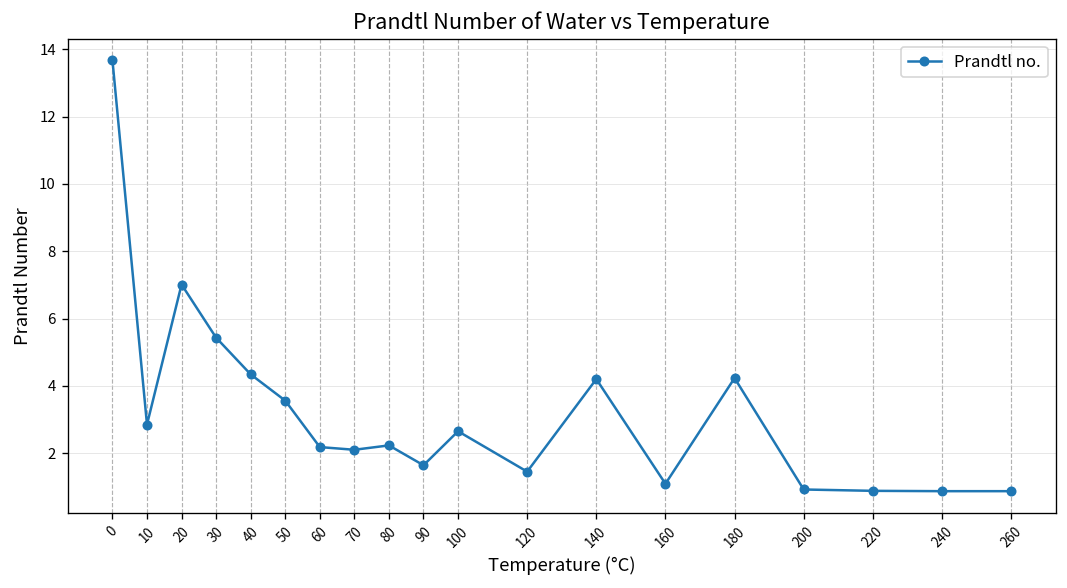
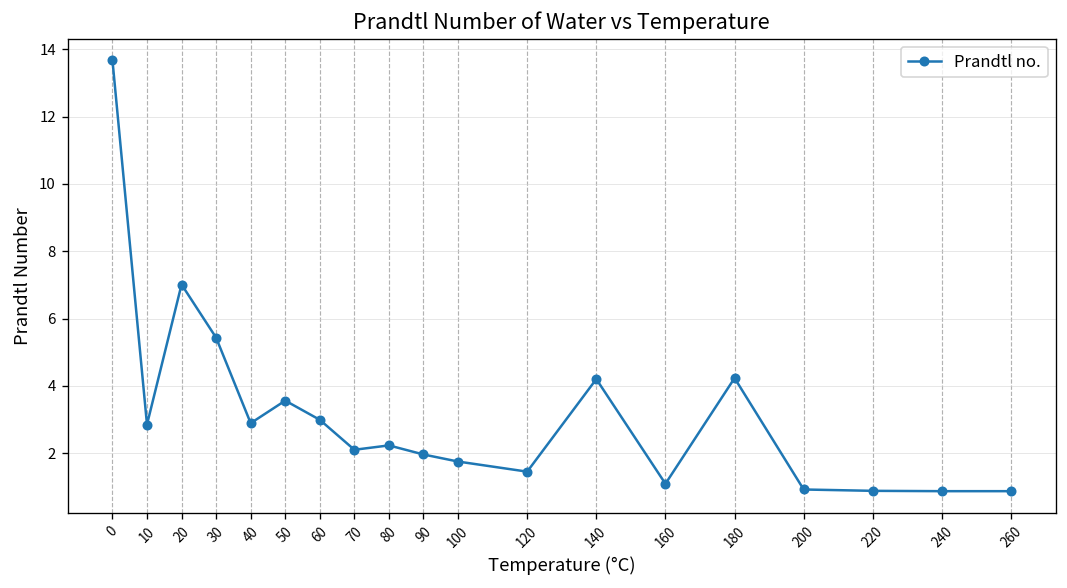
  {
    "0": 13.7,
    "10": 2.9,
    "20": 7.0,
    "30": 5.4,
-   "40": 4.3,
+   "40": 2.9,
    "50": 3.6,
-   "60": 2.2,
+   "60": 3.0,
    "70": 2.1,
    "80": 2.2,
-   "90": 1.6,
-   "100": 2.7,
+   "90": 2.0,
+   "100": 1.8,
    "120": 1.5,
    "140": 4.2,
    "160": 1.1,
    "180": 4.2,
    "200": 0.9,
    "220": 0.9,
    "240": 0.9,
    "260": 0.9
  }
